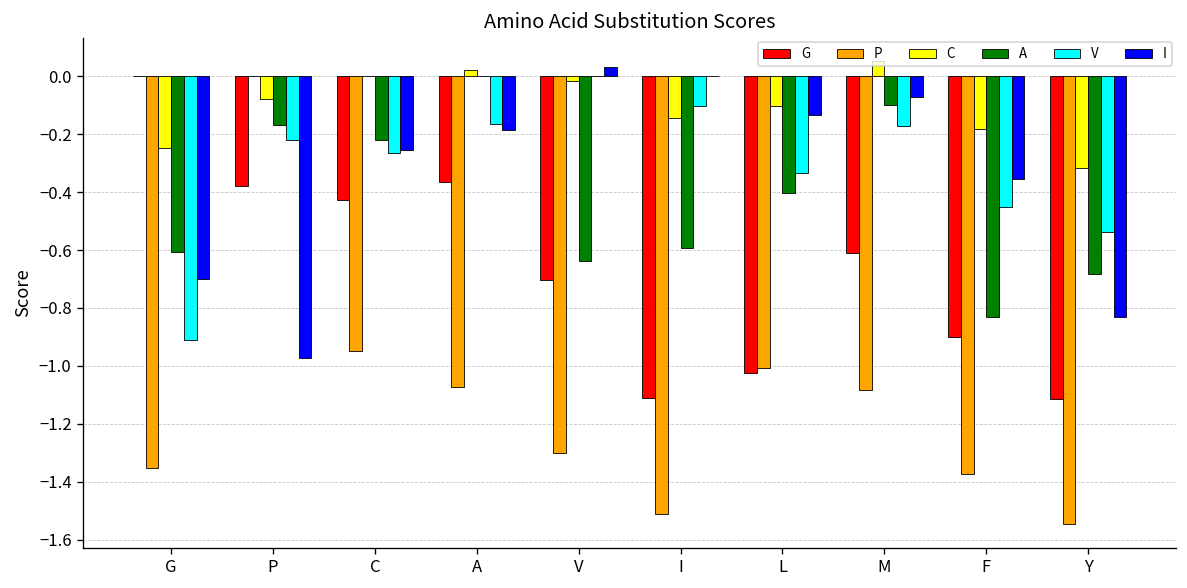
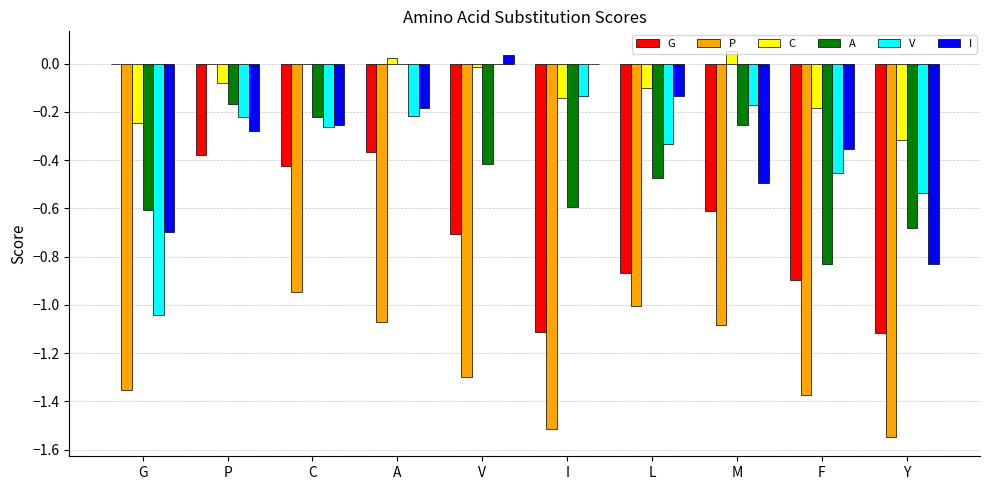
  {
    "G": {
      "G": 0.00,
      "P": -0.38,
      "C": -0.43,
      "A": -0.37,
      "V": -0.70,
      "I": -1.11,
-     "L": -1.03,
+     "L": -0.87,
      "M": -0.61,
      "F": -0.90,
      "Y": -1.12
    },
    "P": {
      "G": -1.35,
      "P": 0.00,
      "C": -0.95,
      "A": -1.07,
      "V": -1.30,
      "I": -1.51,
      "L": -1.01,
      "M": -1.08,
      "F": -1.37,
      "Y": -1.55
    },
    "C": {
      "G": -0.25,
      "P": -0.08,
      "C": 0.00,
      "A": 0.02,
      "V": -0.01,
      "I": -0.14,
      "L": -0.10,
      "F": -0.18,
      "Y": -0.32
    },
    "A": {
      "G": -0.61,
      "P": -0.17,
      "C": -0.22,
      "A": 0.00,
-     "V": -0.64,
+     "V": -0.42,
      "I": -0.59,
-     "L": -0.40,
-     "M": -0.10,
+     "L": -0.47,
+     "M": -0.25,
      "F": -0.83,
      "Y": -0.68
    },
    "V": {
-     "G": -0.91,
+     "G": -1.04,
      "P": -0.22,
      "C": -0.26,
-     "A": -0.17,
+     "A": -0.22,
      "V": 0.00,
-     "I": -0.10,
+     "I": -0.13,
      "L": -0.33,
      "M": -0.17,
      "F": -0.45,
      "Y": -0.54
    },
    "I": {
      "G": -0.70,
-     "P": -0.97,
+     "P": -0.28,
      "C": -0.25,
      "A": -0.19,
      "V": 0.03,
      "I": 0.00,
      "L": -0.13,
-     "M": -0.07,
+     "M": -0.49,
      "F": -0.35,
      "Y": -0.83
    }
  }
